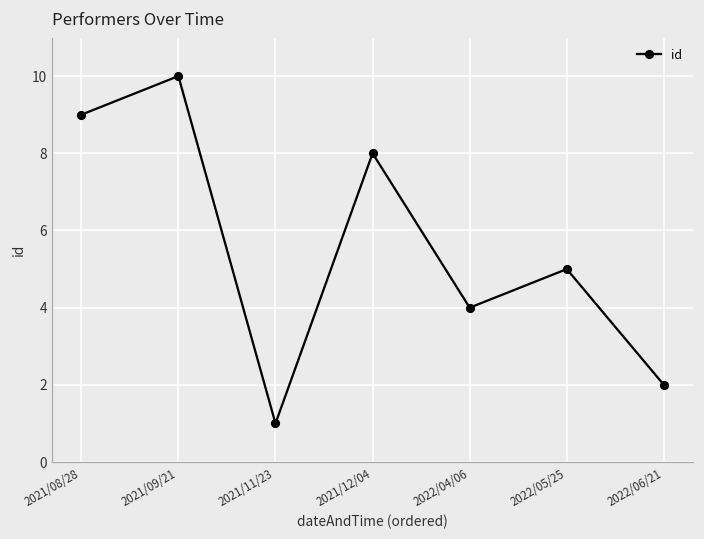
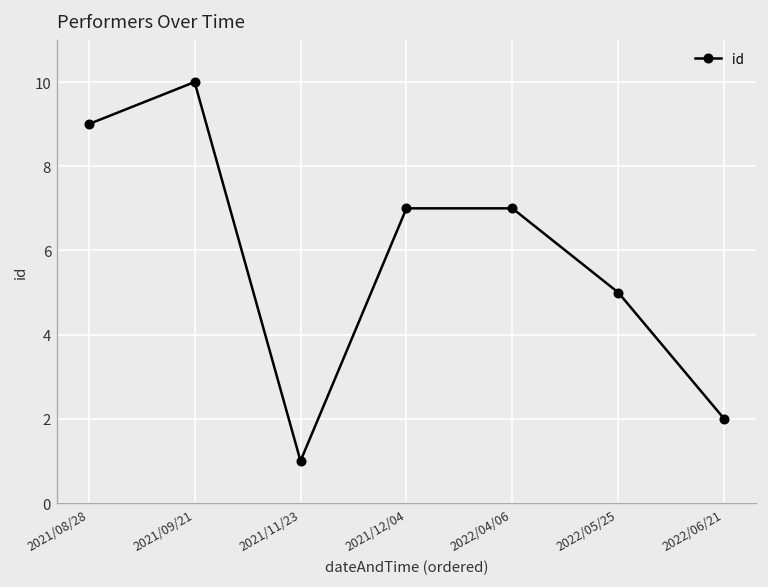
  {
    "2021/08/28": 9,
    "2021/09/21": 10,
    "2021/11/23": 1,
-   "2021/12/04": 8,
-   "2022/04/06": 4,
+   "2021/12/04": 7,
+   "2022/04/06": 7,
    "2022/05/25": 5,
    "2022/06/21": 2
  }
